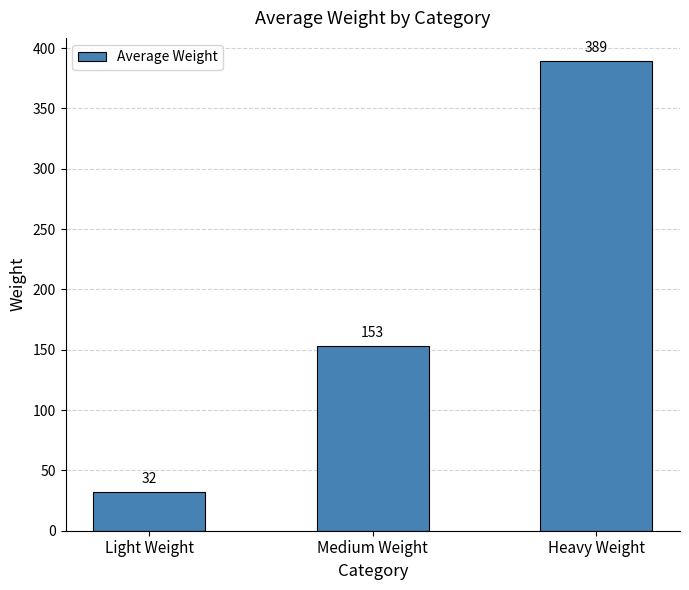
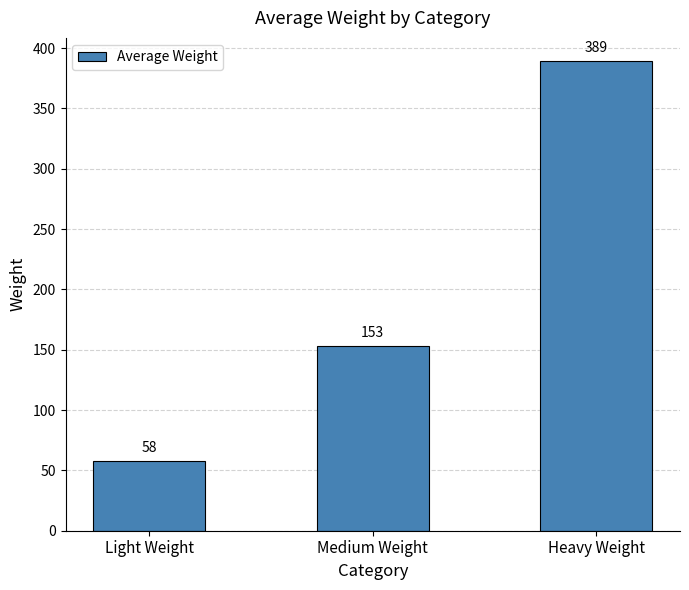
  {
-   "Light Weight": 32,
+   "Light Weight": 58,
    "Medium Weight": 153,
    "Heavy Weight": 389
  }
